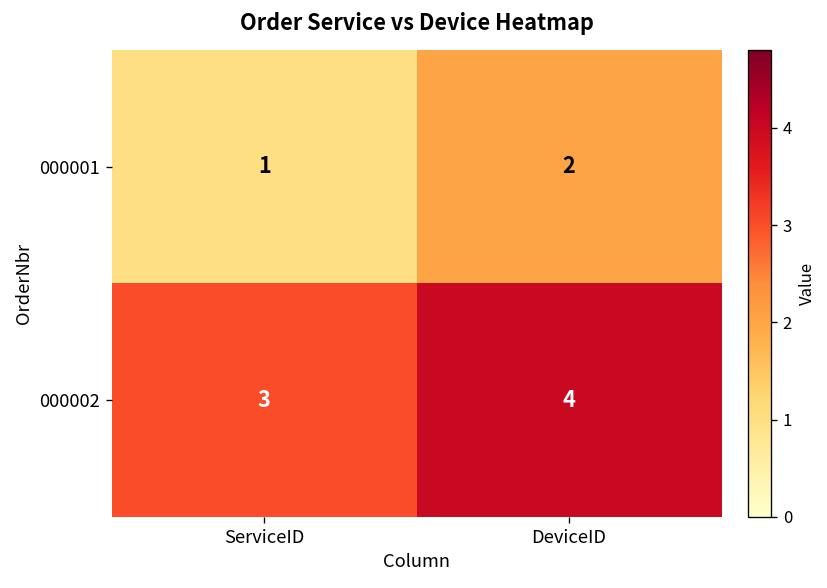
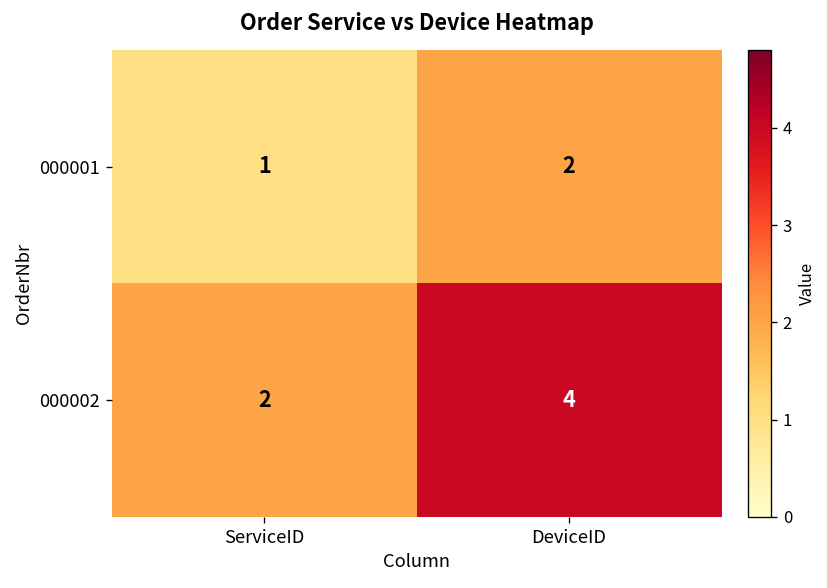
  {
    "000001": {
      "ServiceID": 1,
      "DeviceID": 2
    },
    "000002": {
-     "ServiceID": 3,
+     "ServiceID": 2,
      "DeviceID": 4
    }
  }
